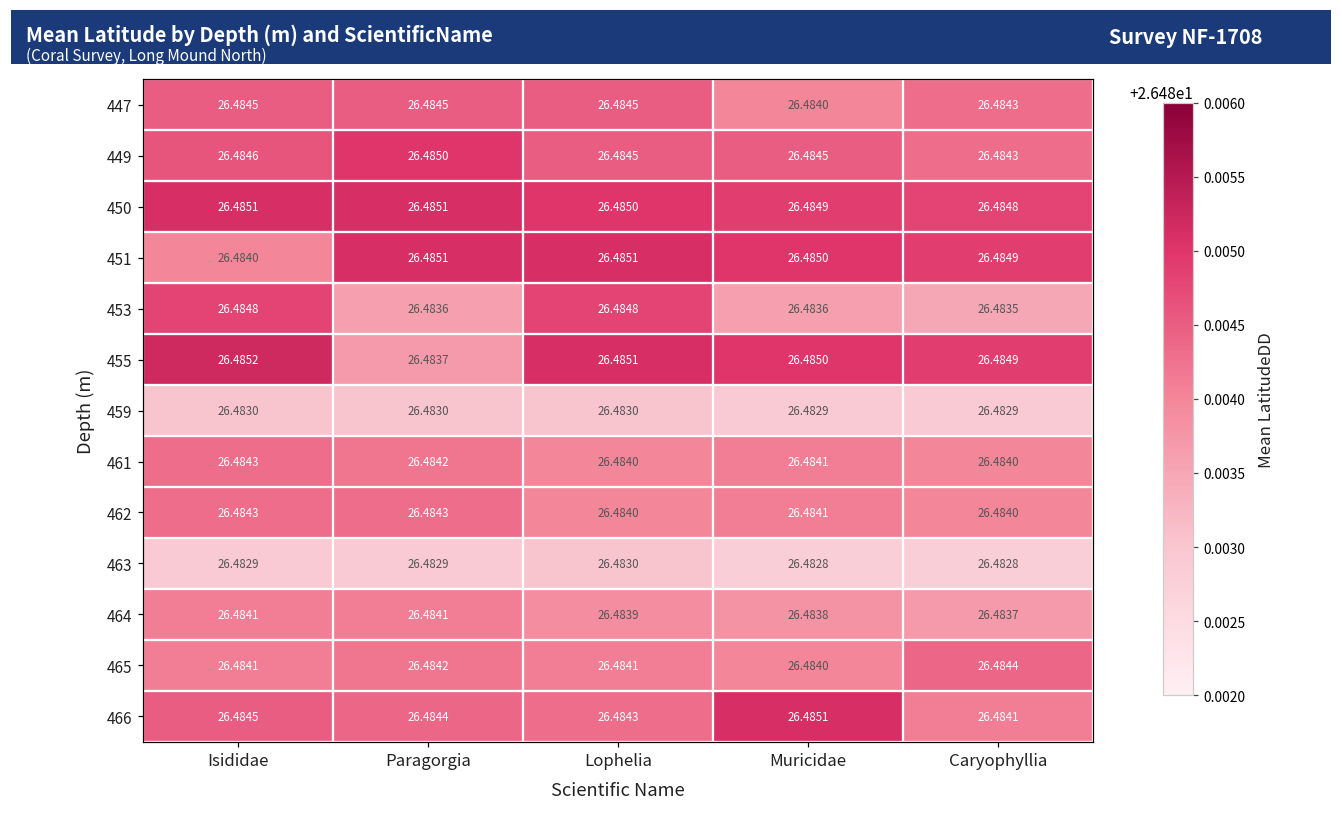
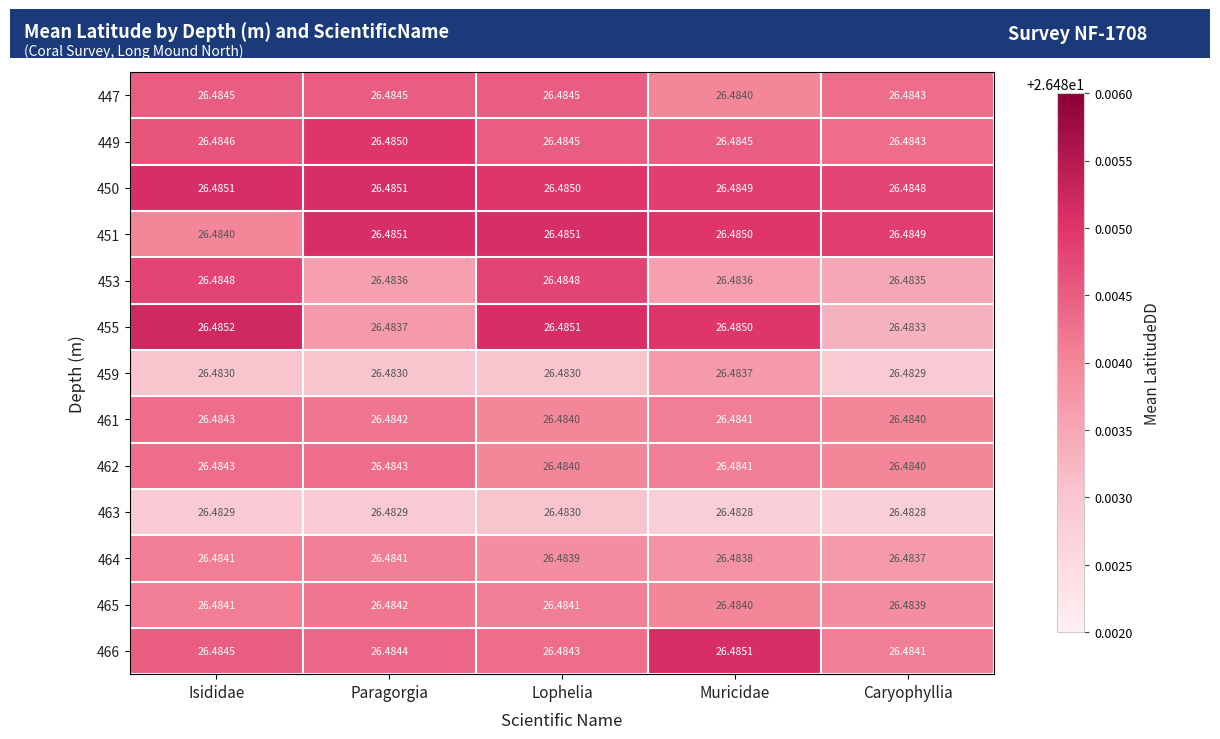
  {
    "447": {
      "Isididae": 26.4845,
      "Paragorgia": 26.4845,
      "Lophelia": 26.4845,
      "Muricidae": 26.4840,
      "Caryophyllia": 26.4843
    },
    "449": {
      "Isididae": 26.4846,
      "Paragorgia": 26.4850,
      "Lophelia": 26.4845,
      "Muricidae": 26.4845,
      "Caryophyllia": 26.4843
    },
    "450": {
      "Isididae": 26.4851,
      "Paragorgia": 26.4851,
      "Lophelia": 26.4850,
      "Muricidae": 26.4849,
      "Caryophyllia": 26.4848
    },
    "451": {
      "Isididae": 26.4840,
      "Paragorgia": 26.4851,
      "Lophelia": 26.4851,
      "Muricidae": 26.4850,
      "Caryophyllia": 26.4849
    },
    "453": {
      "Isididae": 26.4848,
      "Paragorgia": 26.4836,
      "Lophelia": 26.4848,
      "Muricidae": 26.4836,
      "Caryophyllia": 26.4835
    },
    "455": {
      "Isididae": 26.4852,
      "Paragorgia": 26.4837,
      "Lophelia": 26.4851,
      "Muricidae": 26.4850,
-     "Caryophyllia": 26.4849
+     "Caryophyllia": 26.4833
    },
    "459": {
      "Isididae": 26.4830,
      "Paragorgia": 26.4830,
      "Lophelia": 26.4830,
-     "Muricidae": 26.4829,
+     "Muricidae": 26.4837,
      "Caryophyllia": 26.4829
    },
    "461": {
      "Isididae": 26.4843,
      "Paragorgia": 26.4842,
      "Lophelia": 26.4840,
      "Muricidae": 26.4841,
      "Caryophyllia": 26.4840
    },
    "462": {
      "Isididae": 26.4843,
      "Paragorgia": 26.4843,
      "Lophelia": 26.4840,
      "Muricidae": 26.4841,
      "Caryophyllia": 26.4840
    },
    "463": {
      "Isididae": 26.4829,
      "Paragorgia": 26.4829,
      "Lophelia": 26.4830,
      "Muricidae": 26.4828,
      "Caryophyllia": 26.4828
    },
    "464": {
      "Isididae": 26.4841,
      "Paragorgia": 26.4841,
      "Lophelia": 26.4839,
      "Muricidae": 26.4838,
      "Caryophyllia": 26.4837
    },
    "465": {
      "Isididae": 26.4841,
      "Paragorgia": 26.4842,
      "Lophelia": 26.4841,
      "Muricidae": 26.4840,
-     "Caryophyllia": 26.4844
+     "Caryophyllia": 26.4839
    },
    "466": {
      "Isididae": 26.4845,
      "Paragorgia": 26.4844,
      "Lophelia": 26.4843,
      "Muricidae": 26.4851,
      "Caryophyllia": 26.4841
    }
  }
